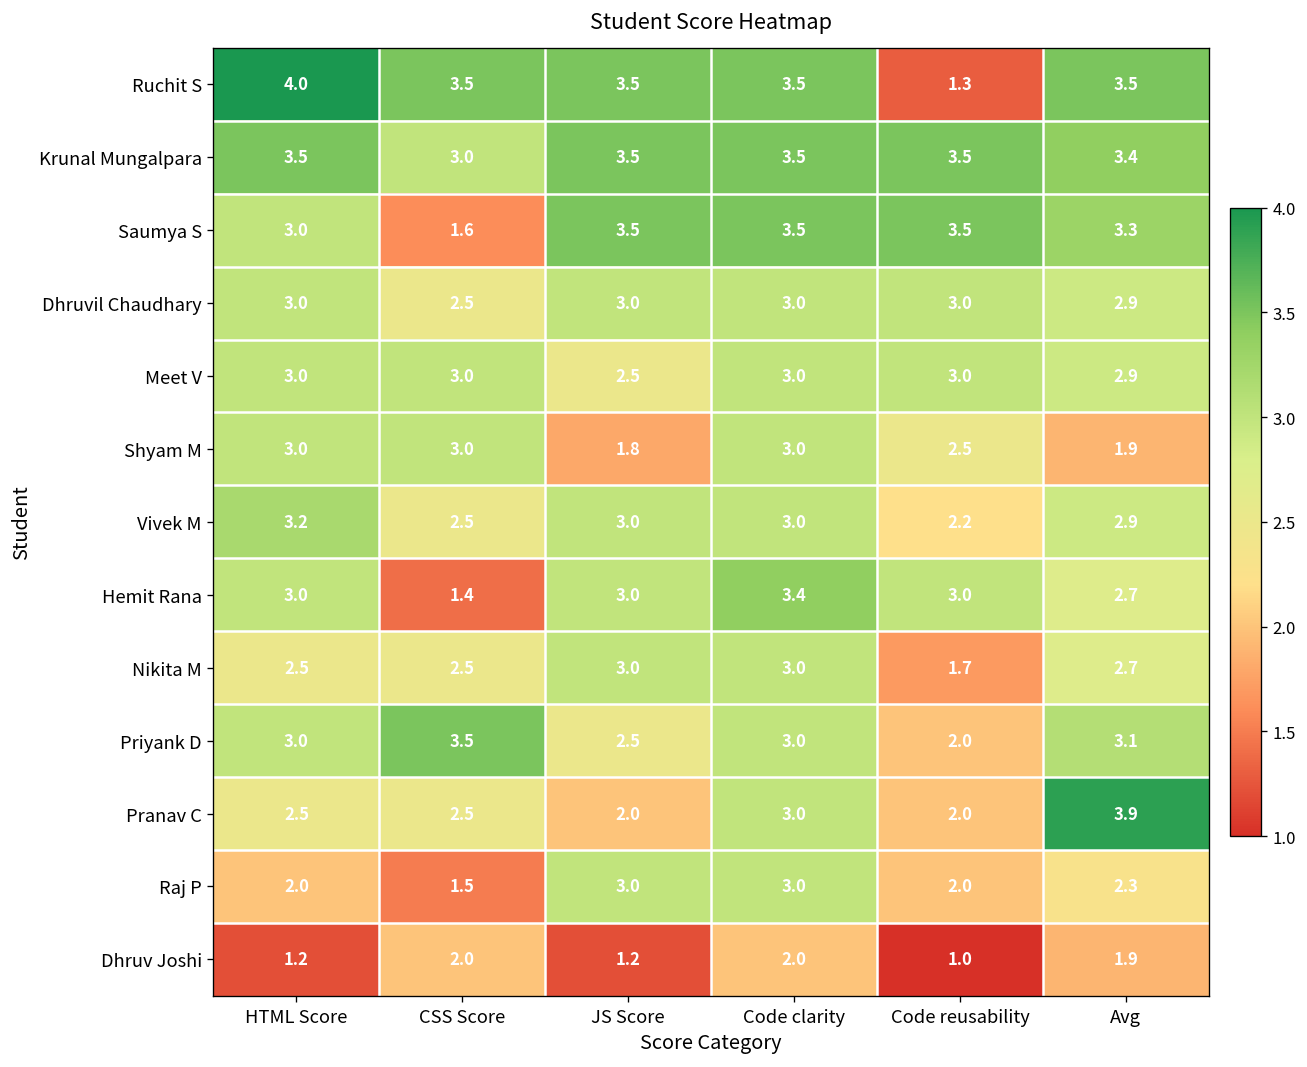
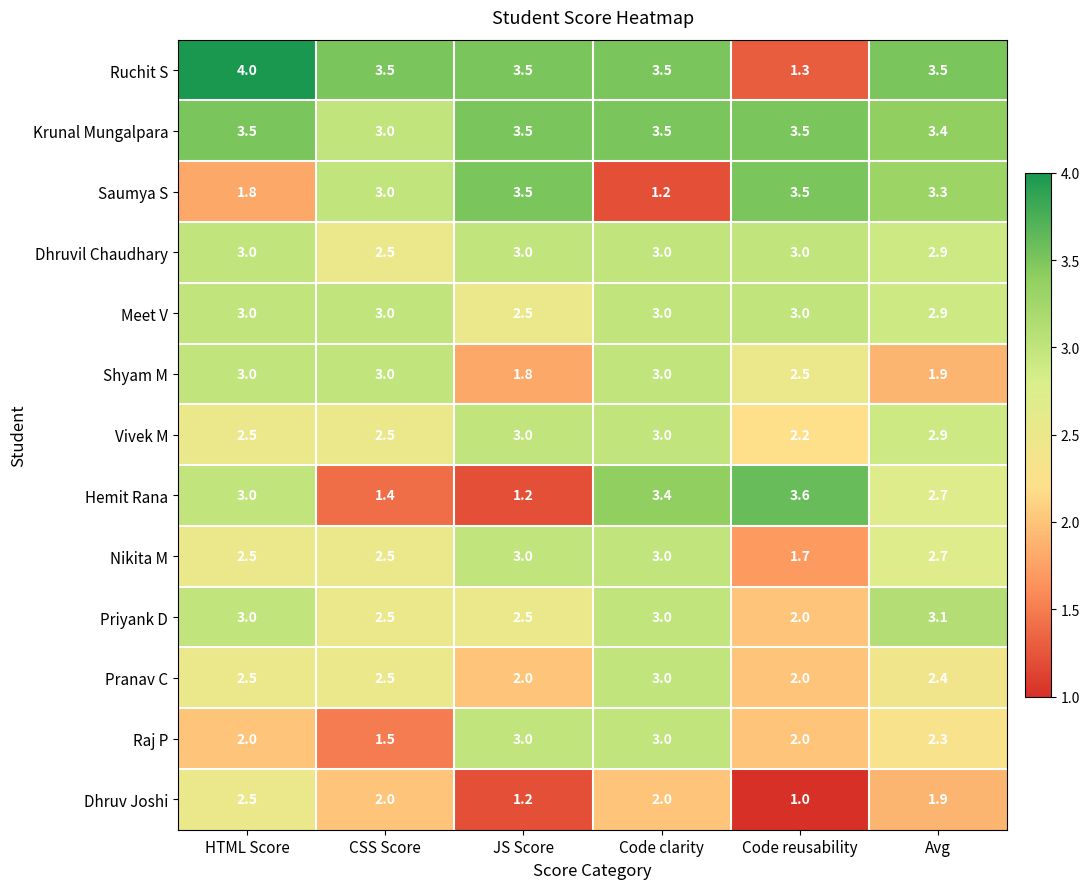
  {
    "Ruchit S": {
      "HTML Score": 4.0,
      "CSS Score": 3.5,
      "JS Score": 3.5,
      "Code clarity": 3.5,
      "Code reusability": 1.3,
      "Avg": 3.5
    },
    "Krunal Mungalpara": {
      "HTML Score": 3.5,
      "CSS Score": 3.0,
      "JS Score": 3.5,
      "Code clarity": 3.5,
      "Code reusability": 3.5,
      "Avg": 3.4
    },
    "Saumya S": {
-     "HTML Score": 3.0,
-     "CSS Score": 1.6,
+     "HTML Score": 1.8,
+     "CSS Score": 3.0,
      "JS Score": 3.5,
-     "Code clarity": 3.5,
+     "Code clarity": 1.2,
      "Code reusability": 3.5,
      "Avg": 3.3
    },
    "Dhruvil Chaudhary": {
      "HTML Score": 3.0,
      "CSS Score": 2.5,
      "JS Score": 3.0,
      "Code clarity": 3.0,
      "Code reusability": 3.0,
      "Avg": 2.9
    },
    "Meet V": {
      "HTML Score": 3.0,
      "CSS Score": 3.0,
      "JS Score": 2.5,
      "Code clarity": 3.0,
      "Code reusability": 3.0,
      "Avg": 2.9
    },
    "Shyam M": {
      "HTML Score": 3.0,
      "CSS Score": 3.0,
      "JS Score": 1.8,
      "Code clarity": 3.0,
      "Code reusability": 2.5,
      "Avg": 1.9
    },
    "Vivek M": {
-     "HTML Score": 3.2,
+     "HTML Score": 2.5,
      "CSS Score": 2.5,
      "JS Score": 3.0,
      "Code clarity": 3.0,
      "Code reusability": 2.2,
      "Avg": 2.9
    },
    "Hemit Rana": {
      "HTML Score": 3.0,
      "CSS Score": 1.4,
-     "JS Score": 3.0,
+     "JS Score": 1.2,
      "Code clarity": 3.4,
-     "Code reusability": 3.0,
+     "Code reusability": 3.6,
      "Avg": 2.7
    },
    "Nikita M": {
      "HTML Score": 2.5,
      "CSS Score": 2.5,
      "JS Score": 3.0,
      "Code clarity": 3.0,
      "Code reusability": 1.7,
      "Avg": 2.7
    },
    "Priyank D": {
      "HTML Score": 3.0,
-     "CSS Score": 3.5,
+     "CSS Score": 2.5,
      "JS Score": 2.5,
      "Code clarity": 3.0,
      "Code reusability": 2.0,
      "Avg": 3.1
    },
    "Pranav C": {
      "HTML Score": 2.5,
      "CSS Score": 2.5,
      "JS Score": 2.0,
      "Code clarity": 3.0,
      "Code reusability": 2.0,
-     "Avg": 3.9
+     "Avg": 2.4
    },
    "Raj P": {
      "HTML Score": 2.0,
      "CSS Score": 1.5,
      "JS Score": 3.0,
      "Code clarity": 3.0,
      "Code reusability": 2.0,
      "Avg": 2.3
    },
    "Dhruv Joshi": {
-     "HTML Score": 1.2,
+     "HTML Score": 2.5,
      "CSS Score": 2.0,
      "JS Score": 1.2,
      "Code clarity": 2.0,
      "Code reusability": 1.0,
      "Avg": 1.9
    }
  }
